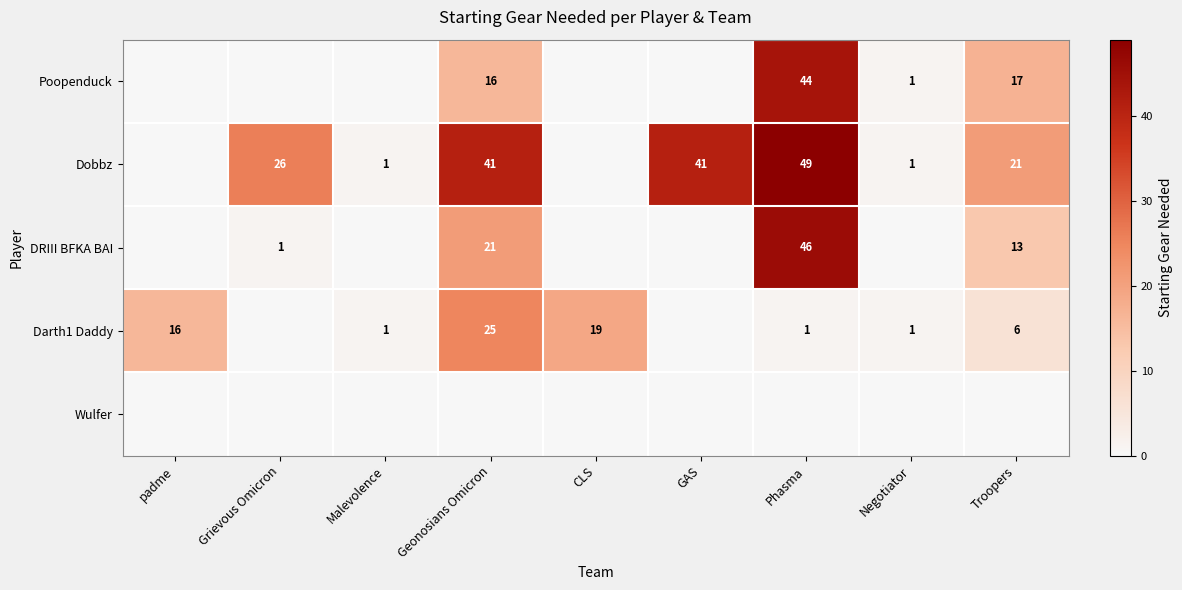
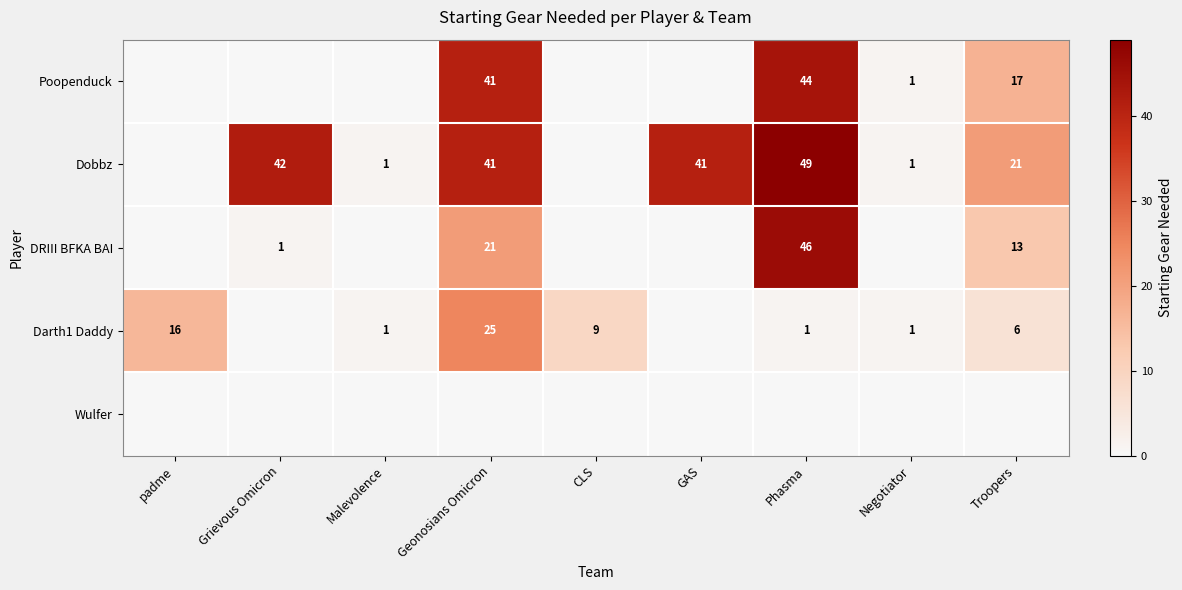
  {
    "Poopenduck": {
-     "Geonosians Omicron": 16,
+     "Geonosians Omicron": 41,
      "Phasma": 44,
      "Negotiator": 1,
      "Troopers": 17
    },
    "Dobbz": {
-     "Grievous Omicron": 26,
+     "Grievous Omicron": 42,
      "Malevolence": 1,
      "Geonosians Omicron": 41,
      "GAS": 41,
      "Phasma": 49,
      "Negotiator": 1,
      "Troopers": 21
    },
    "DRIII BFKA BAI": {
      "Grievous Omicron": 1,
      "Geonosians Omicron": 21,
      "Phasma": 46,
      "Troopers": 13
    },
    "Darth1 Daddy": {
      "padme": 16,
      "Malevolence": 1,
      "Geonosians Omicron": 25,
-     "CLS": 19,
+     "CLS": 9,
      "Phasma": 1,
      "Negotiator": 1,
      "Troopers": 6
    }
  }
